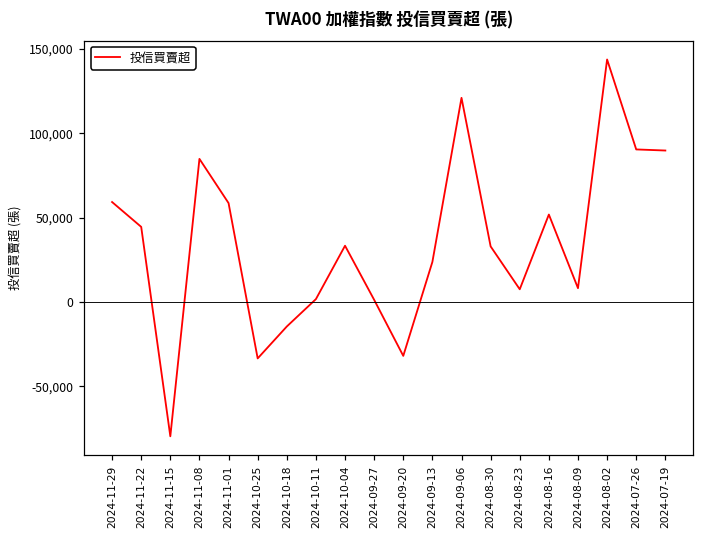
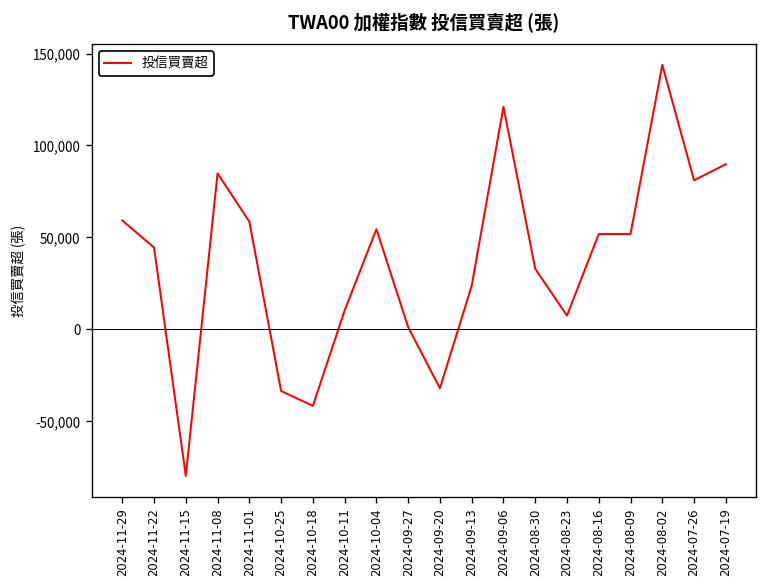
  {
    "2024-11-29": "59,000",
    "2024-11-22": "45,000",
    "2024-11-15": "-80,000",
    "2024-11-08": "85,000",
    "2024-11-01": "59,000",
    "2024-10-25": "-34,000",
-   "2024-10-18": "-15,000",
-   "2024-10-11": "2,000",
-   "2024-10-04": "33,000",
+   "2024-10-18": "-42,000",
+   "2024-10-11": "10,000",
+   "2024-10-04": "54,000",
    "2024-09-27": "1,000",
    "2024-09-20": "-32,000",
    "2024-09-13": "24,000",
    "2024-09-06": "121,000",
    "2024-08-30": "33,000",
    "2024-08-23": "7,000",
    "2024-08-16": "52,000",
-   "2024-08-09": "8,000",
+   "2024-08-09": "52,000",
    "2024-08-02": "144,000",
-   "2024-07-26": "90,000",
+   "2024-07-26": "81,000",
    "2024-07-19": "90,000"
  }
